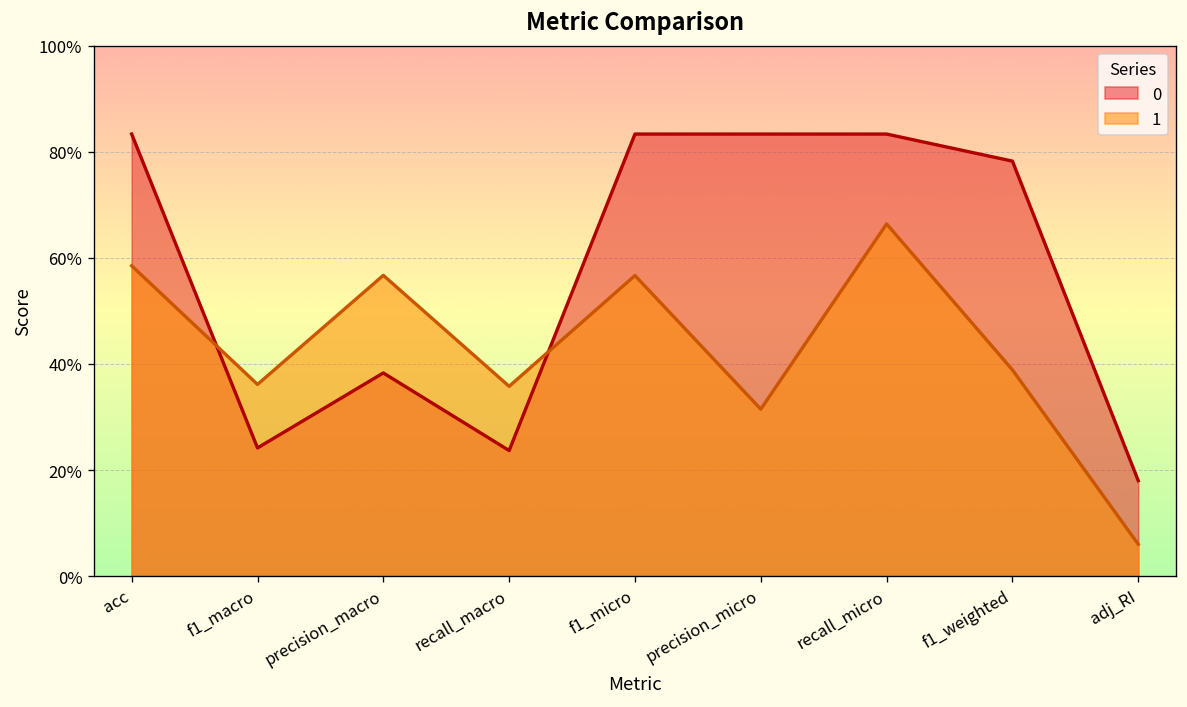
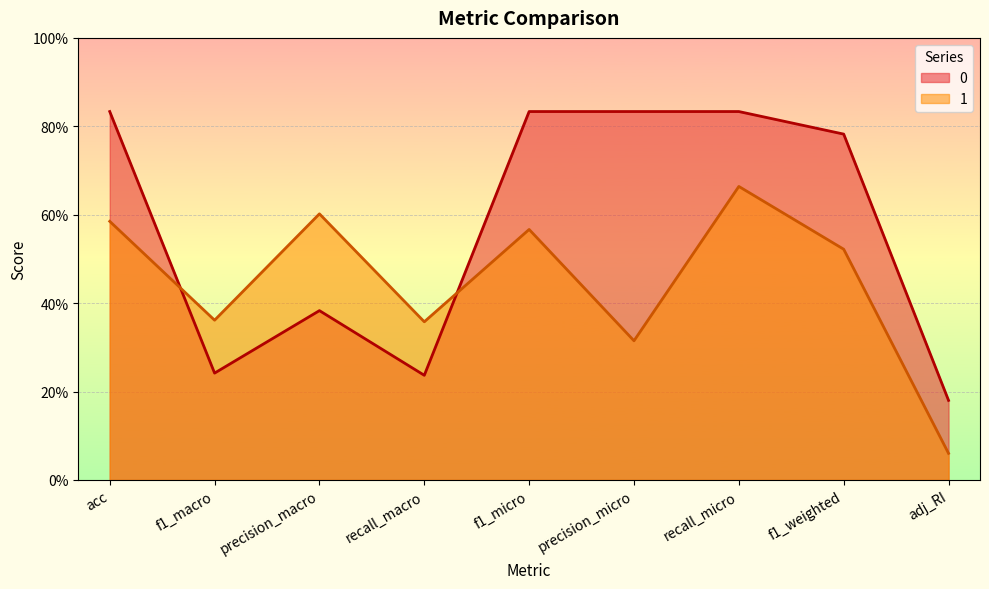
  {
    "0": {
      "acc": "83%",
      "f1_macro": "24%",
      "precision_macro": "38%",
      "recall_macro": "24%",
      "f1_micro": "83%",
      "precision_micro": "83%",
      "recall_micro": "83%",
      "f1_weighted": "78%",
      "adj_RI": "18%"
    },
    "1": {
      "acc": "59%",
      "f1_macro": "36%",
-     "precision_macro": "57%",
+     "precision_macro": "60%",
      "recall_macro": "36%",
      "f1_micro": "57%",
      "precision_micro": "31%",
      "recall_micro": "66%",
-     "f1_weighted": "39%",
+     "f1_weighted": "52%",
      "adj_RI": "6%"
    }
  }
